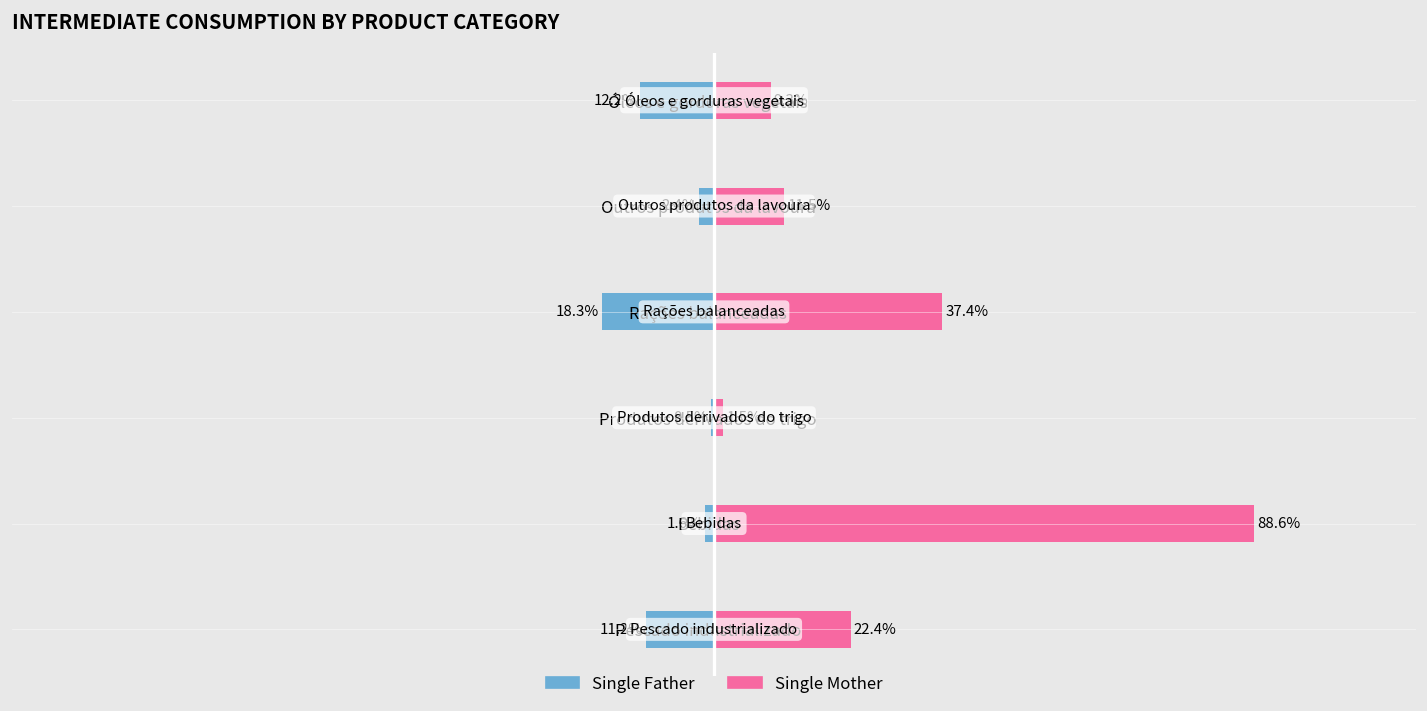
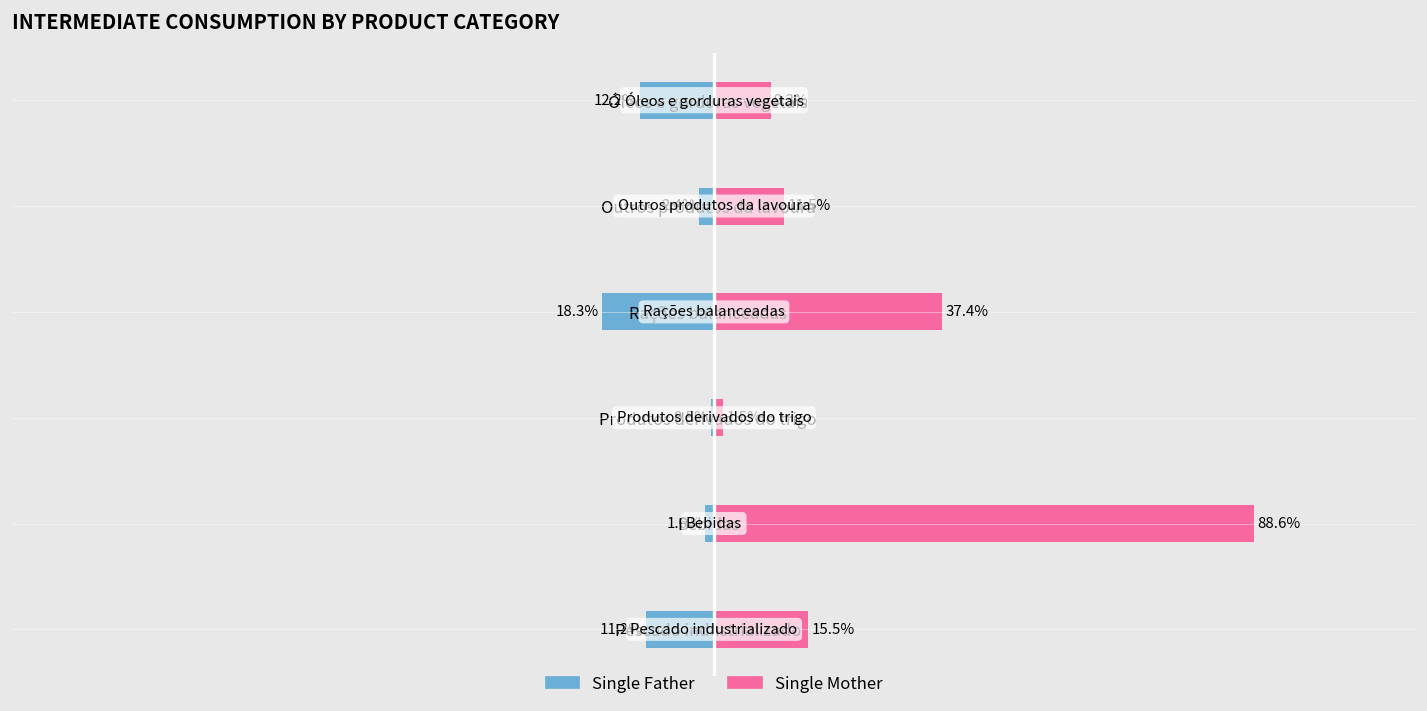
  {
    "Single Mother": {
      "Rações balanceadas": "37.4%",
      "Bebidas": "88.6%",
-     "Pescado industrializado": "22.4%"
+     "Pescado industrializado": "15.5%"
    }
  }
